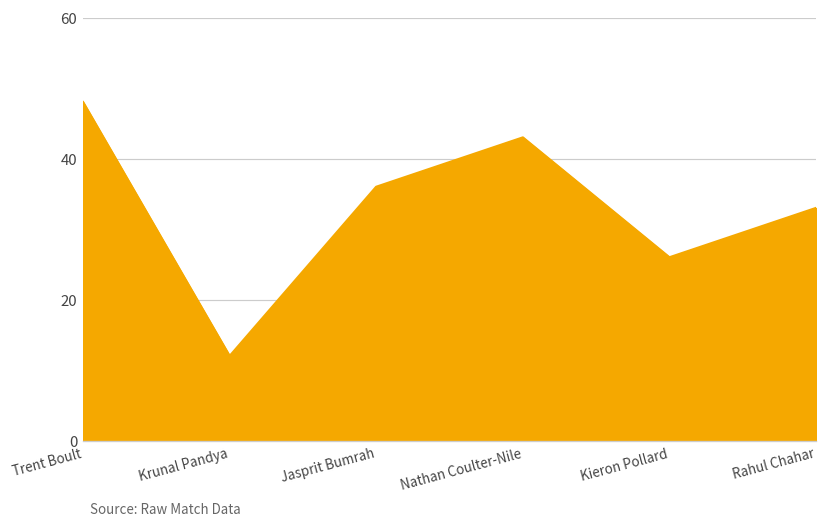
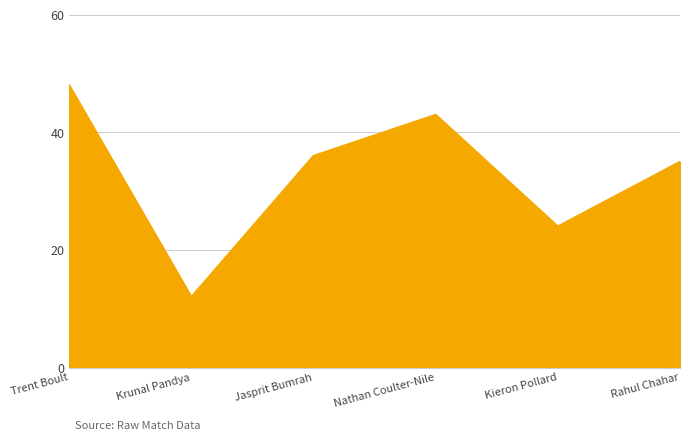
  {
    "Trent Boult": 48,
    "Krunal Pandya": 12,
    "Jasprit Bumrah": 36,
    "Nathan Coulter-Nile": 43,
-   "Kieron Pollard": 26,
-   "Rahul Chahar": 33
+   "Kieron Pollard": 24,
+   "Rahul Chahar": 35
  }
